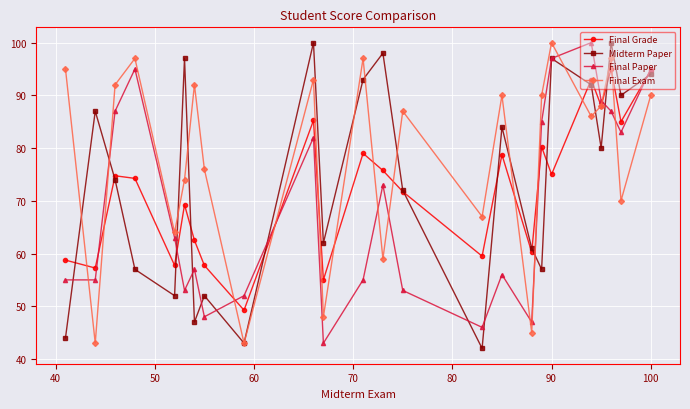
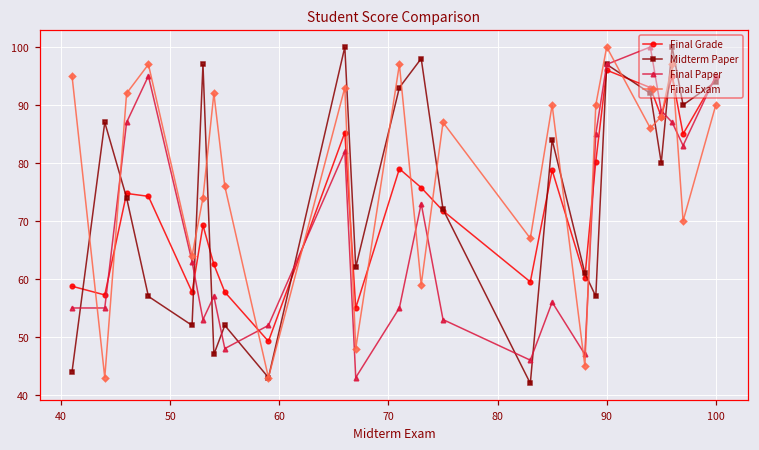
  {
    "Final Grade": {
-     "90": 75
+     "90": 96
    },
    "Final Exam": {
      "90": 100,
      "100": 90
    }
  }
